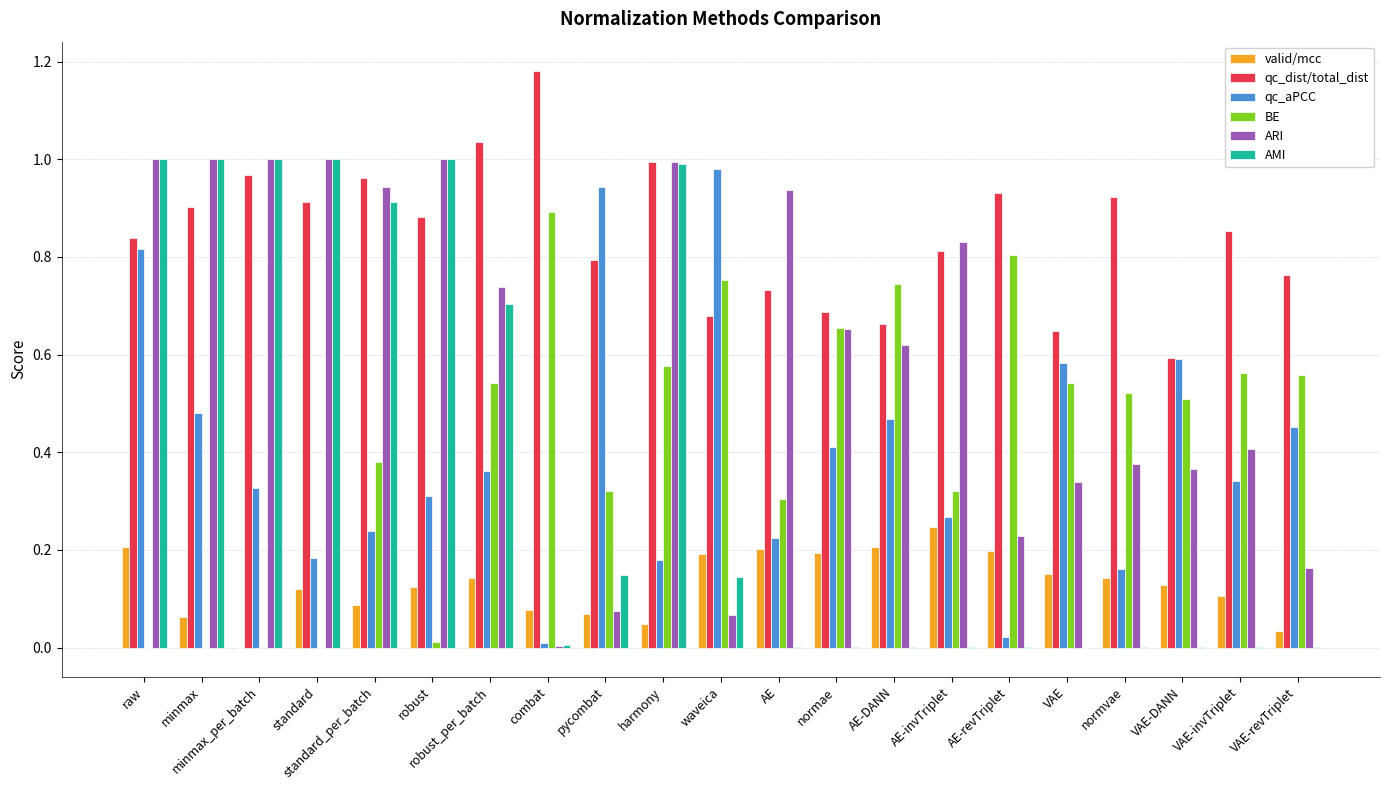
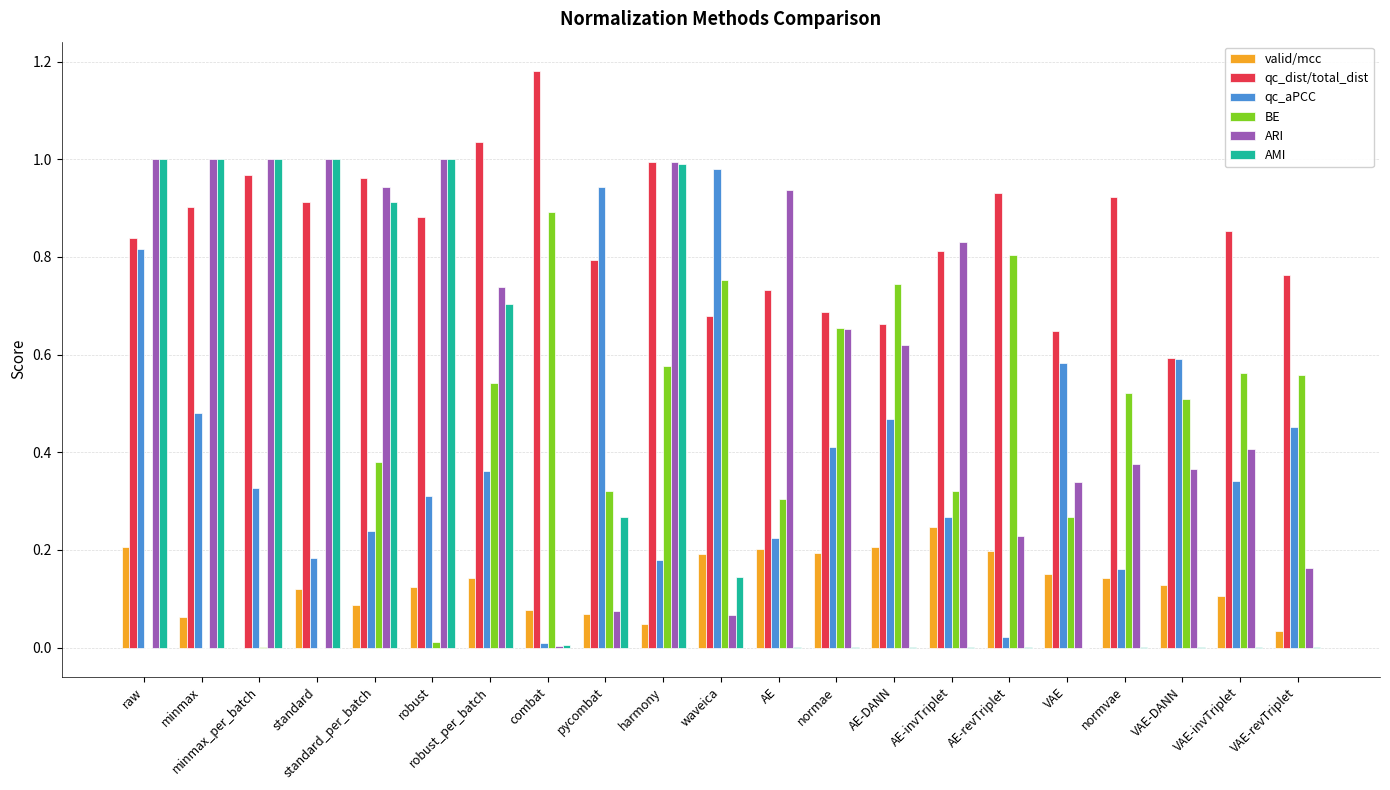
  {
    "valid/mcc": {
      "raw": 0.21,
      "minmax": 0.06,
      "standard": 0.12,
      "standard_per_batch": 0.09,
      "robust": 0.12,
      "robust_per_batch": 0.14,
      "combat": 0.08,
      "pycombat": 0.07,
      "harmony": 0.05,
      "waveica": 0.19,
      "AE": 0.20,
      "normae": 0.19,
      "AE-DANN": 0.21,
      "AE-invTriplet": 0.25,
      "AE-revTriplet": 0.20,
      "VAE": 0.15,
      "normvae": 0.14,
      "VAE-DANN": 0.13,
      "VAE-invTriplet": 0.11,
      "VAE-revTriplet": 0.03
    },
    "qc_dist/total_dist": {
      "raw": 0.84,
      "minmax": 0.90,
      "minmax_per_batch": 0.97,
      "standard": 0.91,
      "standard_per_batch": 0.96,
      "robust": 0.88,
      "robust_per_batch": 1.04,
      "combat": 1.18,
      "pycombat": 0.79,
      "harmony": 1.00,
      "waveica": 0.68,
      "AE": 0.73,
      "normae": 0.69,
      "AE-DANN": 0.66,
      "AE-invTriplet": 0.81,
      "AE-revTriplet": 0.93,
      "VAE": 0.65,
      "normvae": 0.92,
      "VAE-DANN": 0.59,
      "VAE-invTriplet": 0.85,
      "VAE-revTriplet": 0.76
    },
    "qc_aPCC": {
      "raw": 0.82,
      "minmax": 0.48,
      "minmax_per_batch": 0.33,
      "standard": 0.18,
      "standard_per_batch": 0.24,
      "robust": 0.31,
      "robust_per_batch": 0.36,
      "combat": 0.01,
      "pycombat": 0.94,
      "harmony": 0.18,
      "waveica": 0.98,
      "AE": 0.22,
      "normae": 0.41,
      "AE-DANN": 0.47,
      "AE-invTriplet": 0.27,
      "AE-revTriplet": 0.02,
      "VAE": 0.58,
      "normvae": 0.16,
      "VAE-DANN": 0.59,
      "VAE-invTriplet": 0.34,
      "VAE-revTriplet": 0.45
    },
    "BE": {
      "raw": 0.00,
      "minmax": 0.00,
      "standard": 0.00,
      "standard_per_batch": 0.38,
      "robust": 0.01,
      "robust_per_batch": 0.54,
      "combat": 0.89,
      "pycombat": 0.32,
      "harmony": 0.58,
      "waveica": 0.75,
      "AE": 0.30,
      "normae": 0.65,
      "AE-DANN": 0.75,
      "AE-invTriplet": 0.32,
      "AE-revTriplet": 0.80,
-     "VAE": 0.54,
+     "VAE": 0.27,
      "normvae": 0.52,
      "VAE-DANN": 0.51,
      "VAE-invTriplet": 0.56,
      "VAE-revTriplet": 0.56
    },
    "ARI": {
      "raw": 1.00,
      "minmax": 1.00,
      "minmax_per_batch": 1.00,
      "standard": 1.00,
      "standard_per_batch": 0.94,
      "robust": 1.00,
      "robust_per_batch": 0.74,
      "pycombat": 0.08,
      "harmony": 0.99,
      "waveica": 0.07,
      "AE": 0.94,
      "normae": 0.65,
      "AE-DANN": 0.62,
      "AE-invTriplet": 0.83,
      "AE-revTriplet": 0.23,
      "VAE": 0.34,
      "normvae": 0.38,
      "VAE-DANN": 0.37,
      "VAE-invTriplet": 0.41,
      "VAE-revTriplet": 0.16
    },
    "AMI": {
      "raw": 1.00,
      "minmax": 1.00,
      "minmax_per_batch": 1.00,
      "standard": 1.00,
      "standard_per_batch": 0.91,
      "robust": 1.00,
      "robust_per_batch": 0.70,
-     "pycombat": 0.15,
+     "pycombat": 0.27,
      "harmony": 0.99,
      "waveica": 0.14
    }
  }
